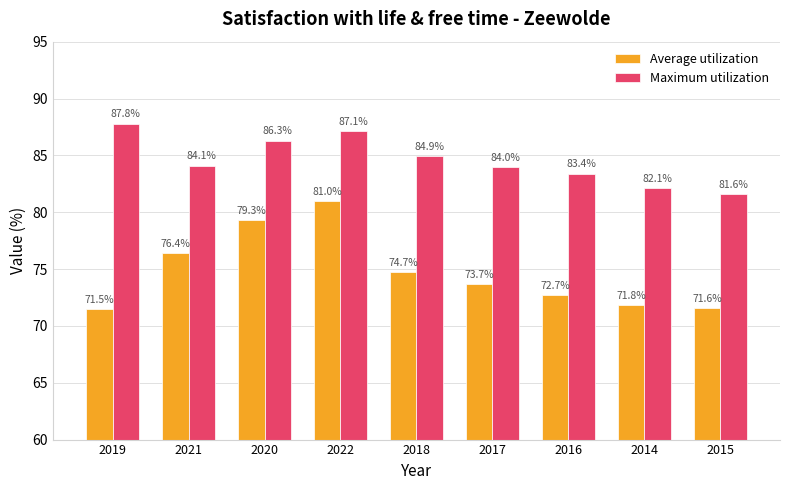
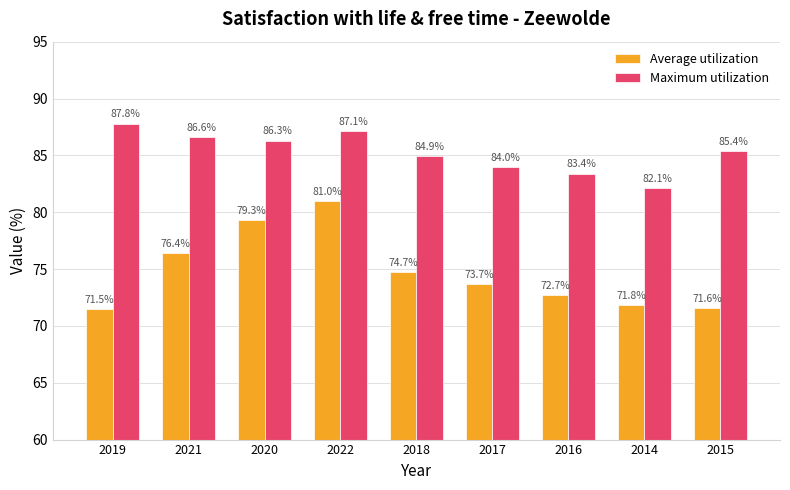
  {
    "Average utilization": {
      "2019": "71.5%",
      "2021": "76.4%",
      "2020": "79.3%",
      "2022": "81.0%",
      "2018": "74.7%",
      "2017": "73.7%",
      "2016": "72.7%",
      "2014": "71.8%",
      "2015": "71.6%"
    },
    "Maximum utilization": {
      "2019": "87.8%",
-     "2021": "84.1%",
+     "2021": "86.6%",
      "2020": "86.3%",
      "2022": "87.1%",
      "2018": "84.9%",
      "2017": "84.0%",
      "2016": "83.4%",
      "2014": "82.1%",
-     "2015": "81.6%"
+     "2015": "85.4%"
    }
  }
